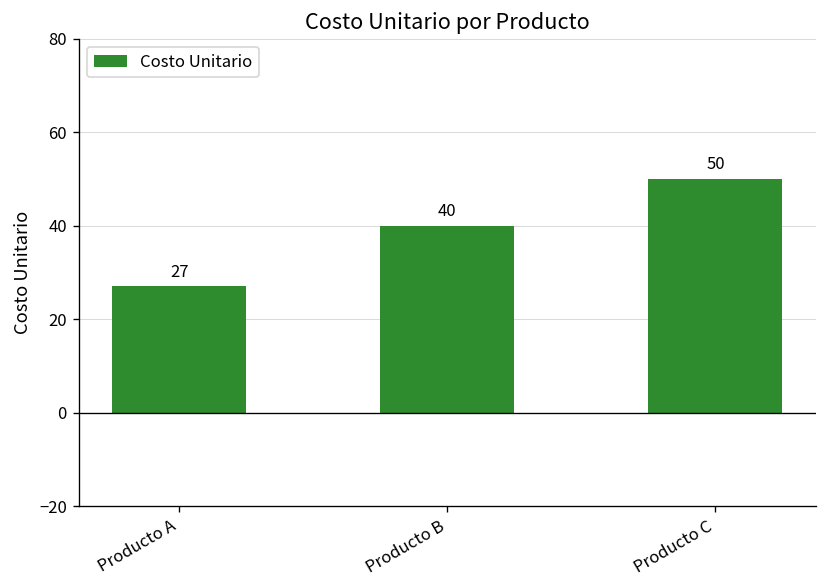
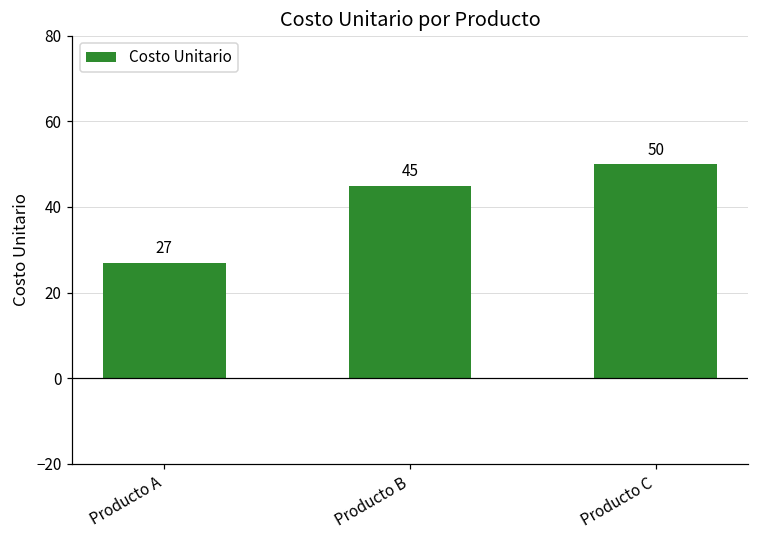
  {
    "Producto A": 27,
-   "Producto B": 40,
+   "Producto B": 45,
    "Producto C": 50
  }
